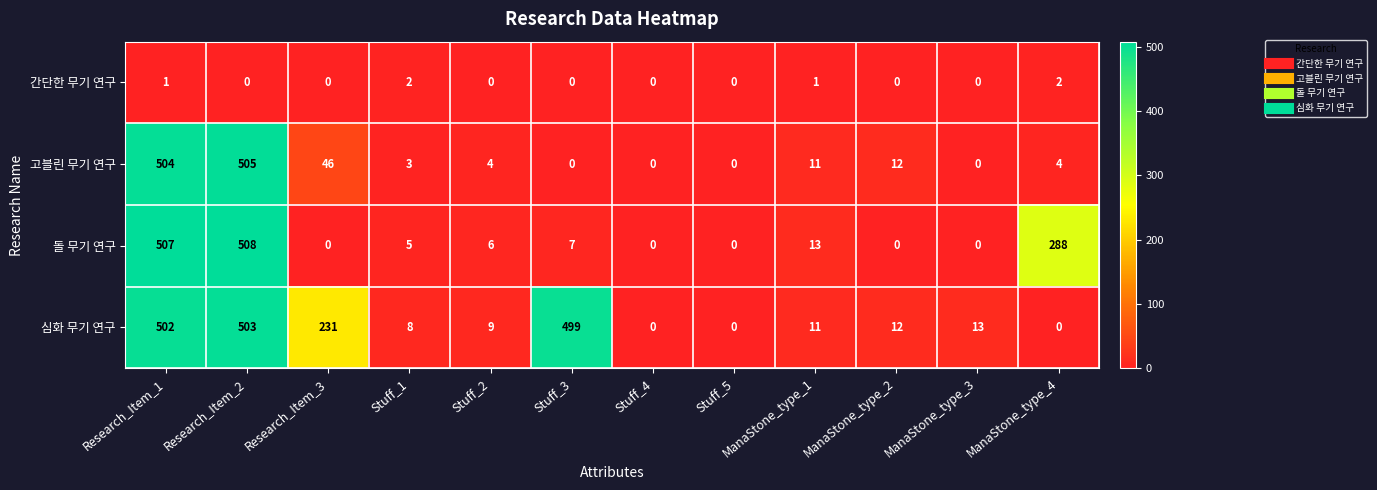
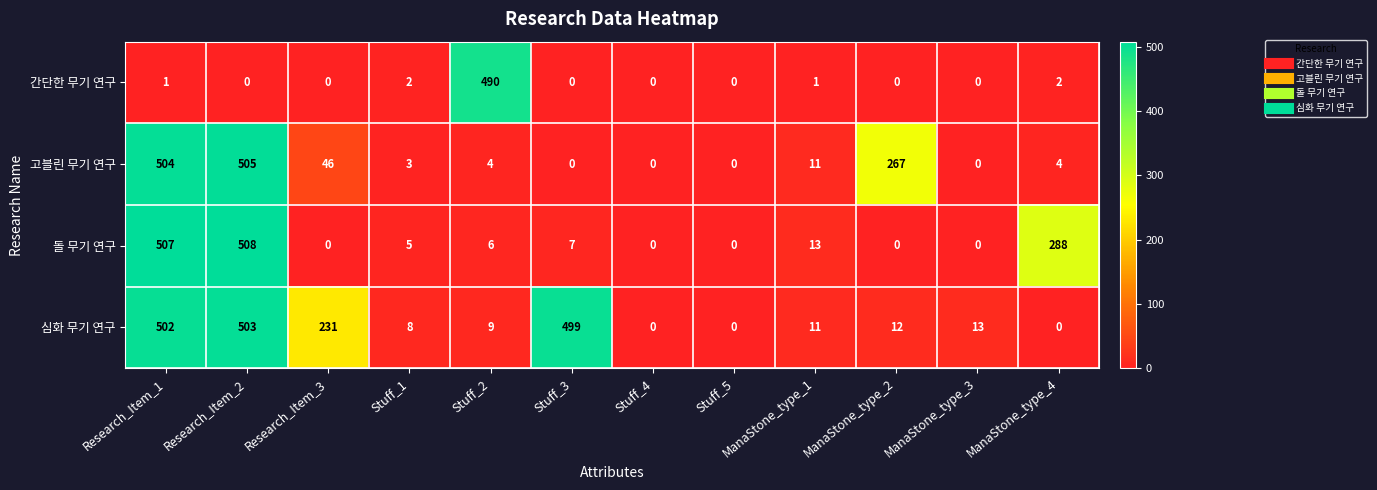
  {
    "간단한 무기 연구": {
      "Research_Item_1": 1,
      "Research_Item_2": 0,
      "Research_Item_3": 0,
      "Stuff_1": 2,
-     "Stuff_2": 0,
+     "Stuff_2": 490,
      "Stuff_3": 0,
      "Stuff_4": 0,
      "Stuff_5": 0,
      "ManaStone_type_1": 1,
      "ManaStone_type_2": 0,
      "ManaStone_type_3": 0,
      "ManaStone_type_4": 2
    },
    "고블린 무기 연구": {
      "Research_Item_1": 504,
      "Research_Item_2": 505,
      "Research_Item_3": 46,
      "Stuff_1": 3,
      "Stuff_2": 4,
      "Stuff_3": 0,
      "Stuff_4": 0,
      "Stuff_5": 0,
      "ManaStone_type_1": 11,
-     "ManaStone_type_2": 12,
+     "ManaStone_type_2": 267,
      "ManaStone_type_3": 0,
      "ManaStone_type_4": 4
    },
    "돌 무기 연구": {
      "Research_Item_1": 507,
      "Research_Item_2": 508,
      "Research_Item_3": 0,
      "Stuff_1": 5,
      "Stuff_2": 6,
      "Stuff_3": 7,
      "Stuff_4": 0,
      "Stuff_5": 0,
      "ManaStone_type_1": 13,
      "ManaStone_type_2": 0,
      "ManaStone_type_3": 0,
      "ManaStone_type_4": 288
    },
    "심화 무기 연구": {
      "Research_Item_1": 502,
      "Research_Item_2": 503,
      "Research_Item_3": 231,
      "Stuff_1": 8,
      "Stuff_2": 9,
      "Stuff_3": 499,
      "Stuff_4": 0,
      "Stuff_5": 0,
      "ManaStone_type_1": 11,
      "ManaStone_type_2": 12,
      "ManaStone_type_3": 13,
      "ManaStone_type_4": 0
    }
  }
